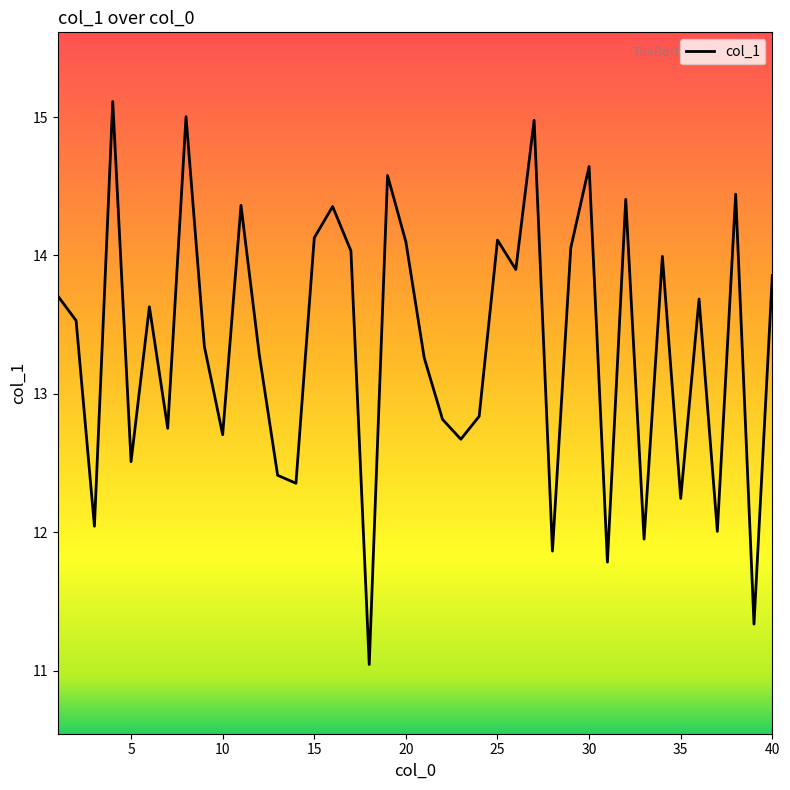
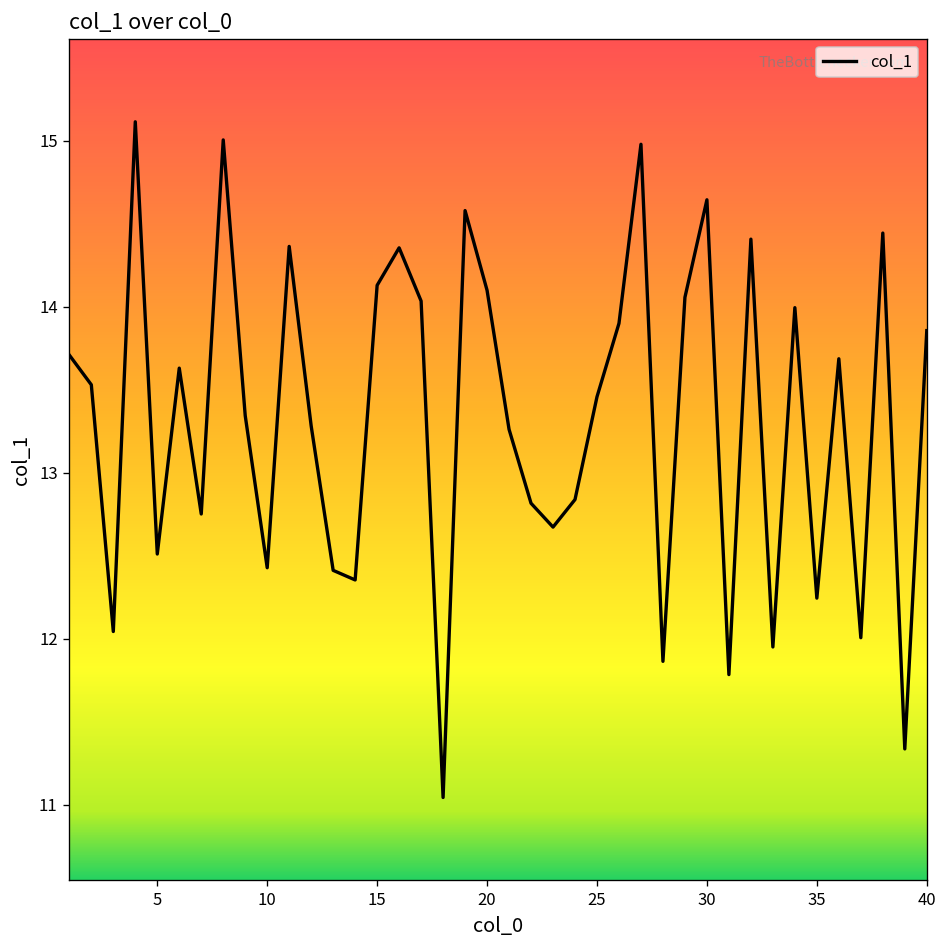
  {
    "5": 12.51,
-   "10": 12.70,
+   "10": 12.43,
    "15": 14.13,
    "20": 14.10,
-   "25": 14.11,
+   "25": 13.46,
    "30": 14.64,
    "35": 12.24,
    "40": 13.86
  }
